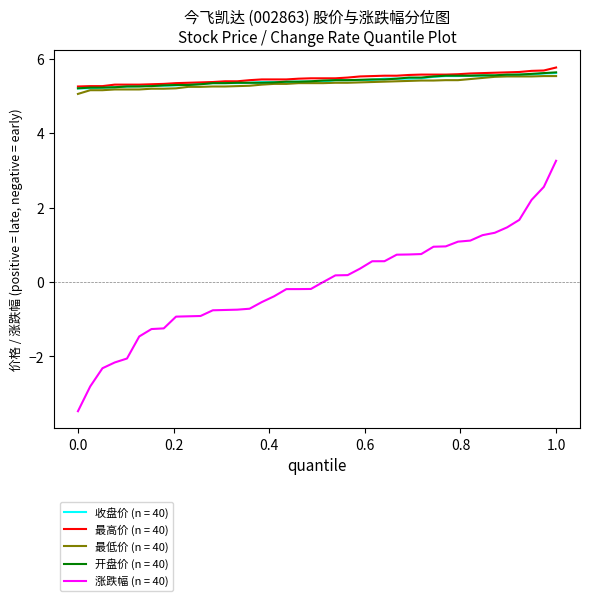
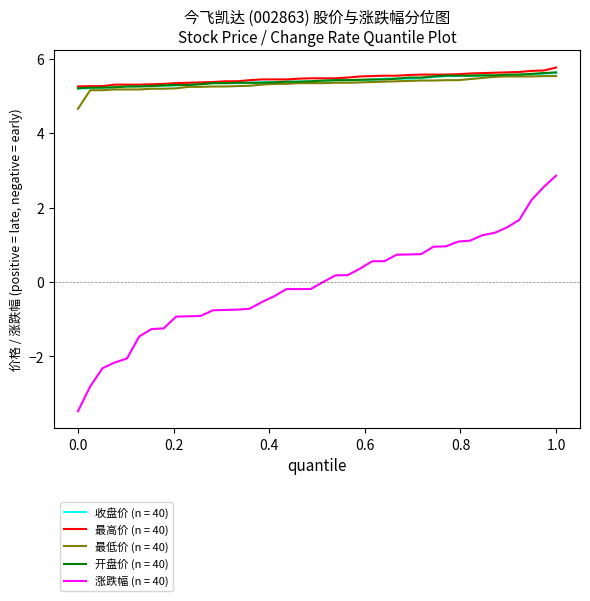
  {
    "最高价 (n = 40)": {
      "1.0": 5.8
    },
    "最低价 (n = 40)": {
-     "0.0": 5.1,
+     "0.0": 4.7,
      "1.0": 5.5
    },
    "涨跌幅 (n = 40)": {
      "0.0": -3.5,
-     "1.0": 3.3
+     "1.0": 2.9
    }
  }
